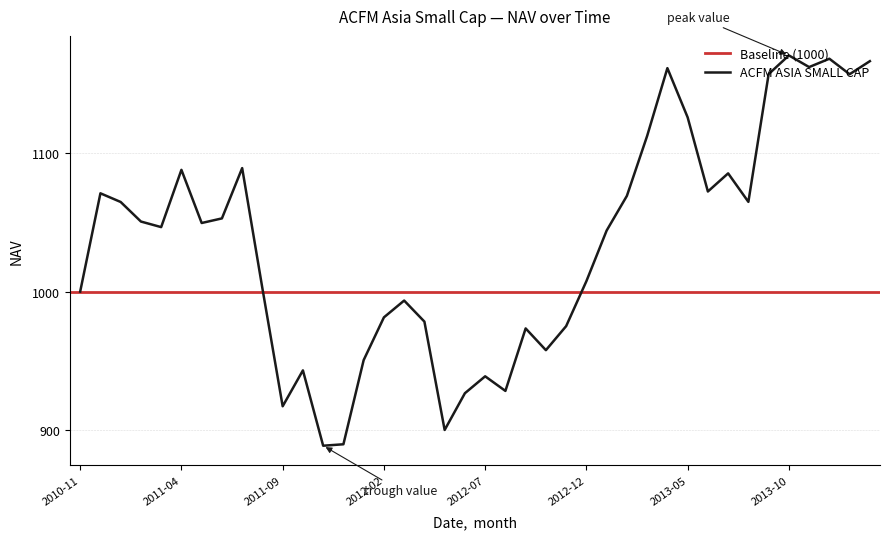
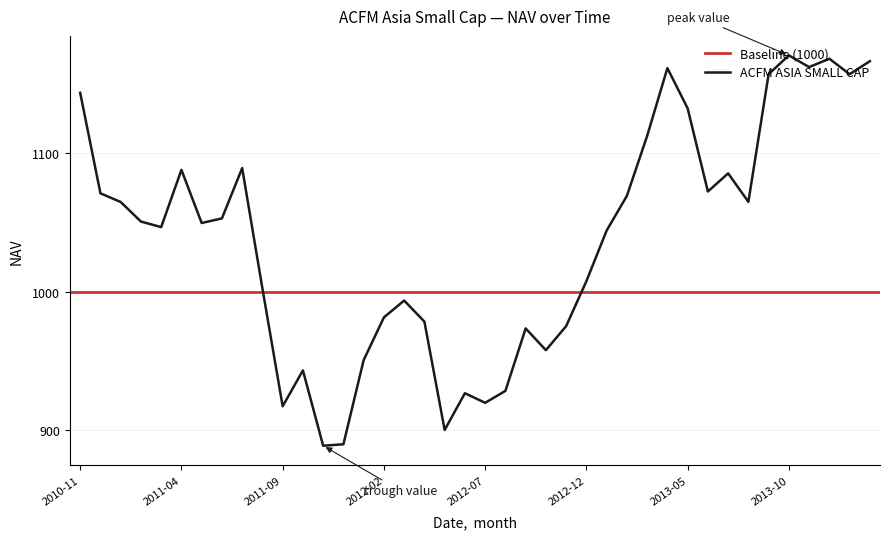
  {
-   "2010-11": 1000,
+   "2010-11": 1144,
    "2011-04": 1088,
    "2011-09": 917,
    "2012-02": 981,
-   "2012-07": 939,
+   "2012-07": 920,
    "2012-12": 1008,
-   "2013-05": 1126,
+   "2013-05": 1132,
    "2013-10": 1171
  }
